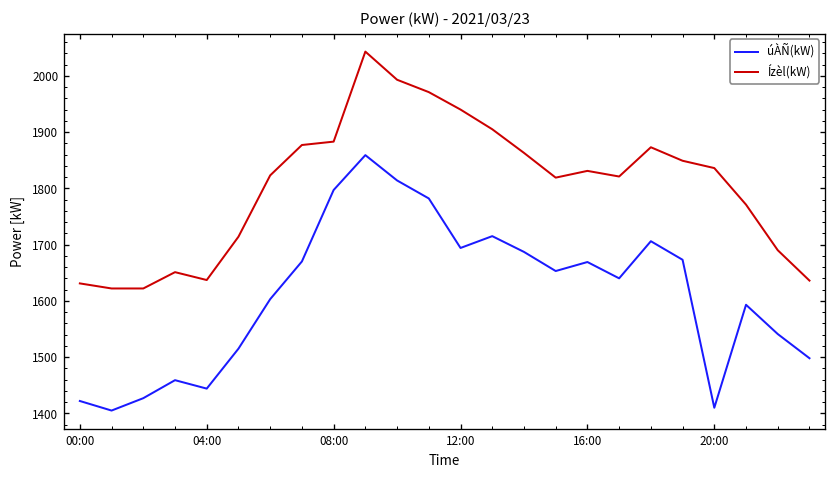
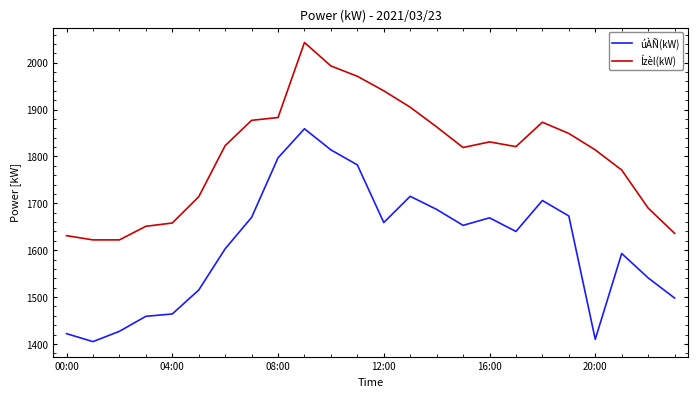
  {
    "úÀÑ(kW)": {
      "00:00": 1420,
-     "04:00": 1440,
+     "04:00": 1460,
      "08:00": 1800,
-     "12:00": 1690,
+     "12:00": 1660,
      "16:00": 1670,
      "20:00": 1410
    },
    "Ízèl(kW)": {
      "00:00": 1630,
-     "04:00": 1640,
+     "04:00": 1660,
      "08:00": 1880,
      "12:00": 1940,
      "16:00": 1830,
-     "20:00": 1840
+     "20:00": 1810
    }
  }
